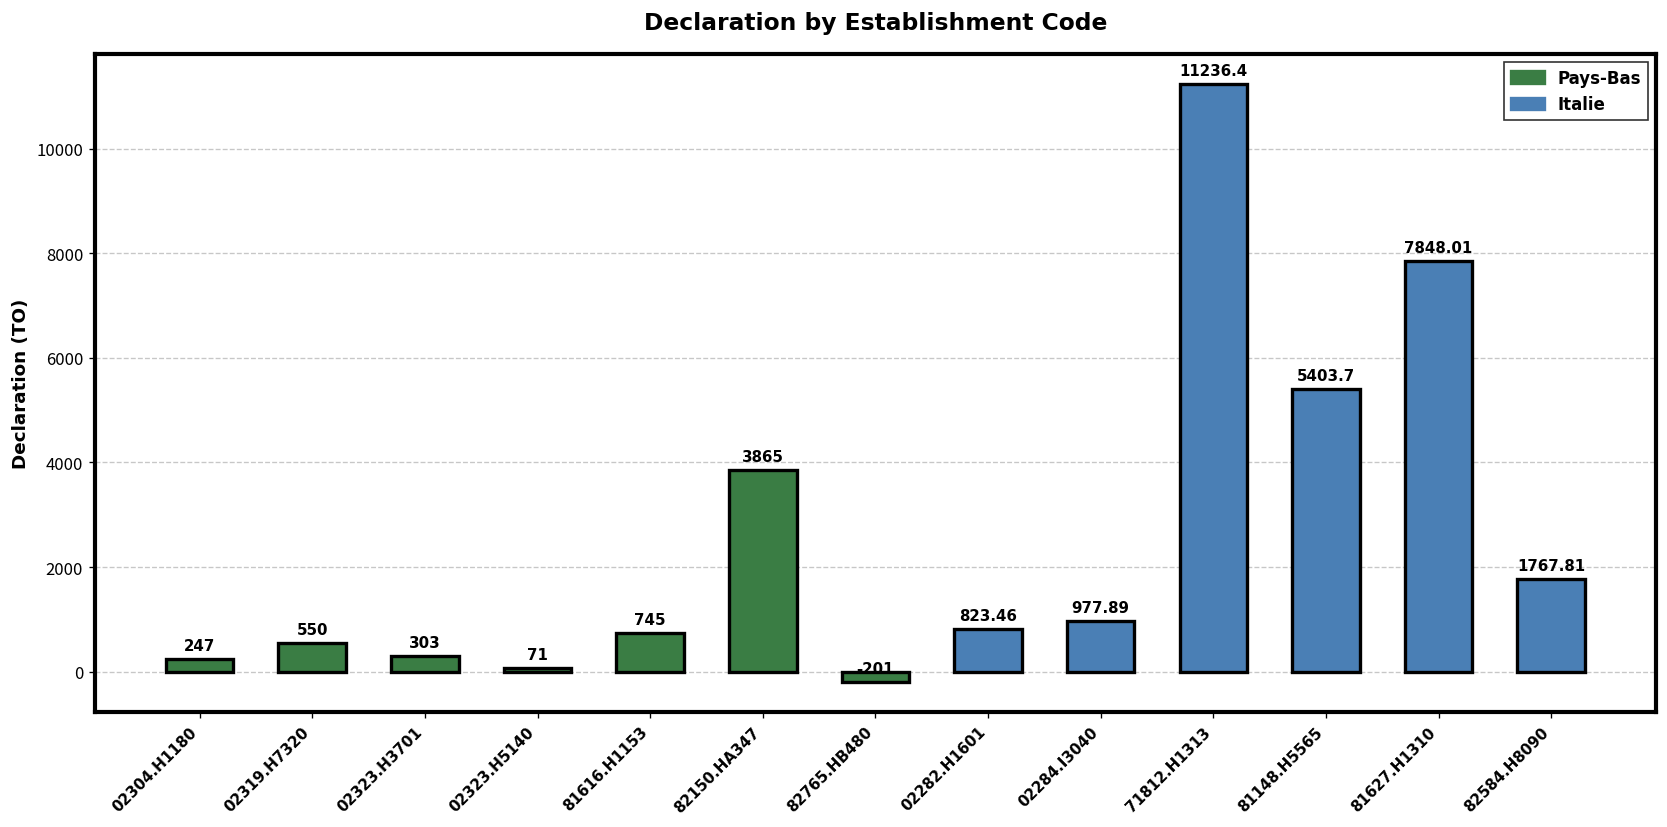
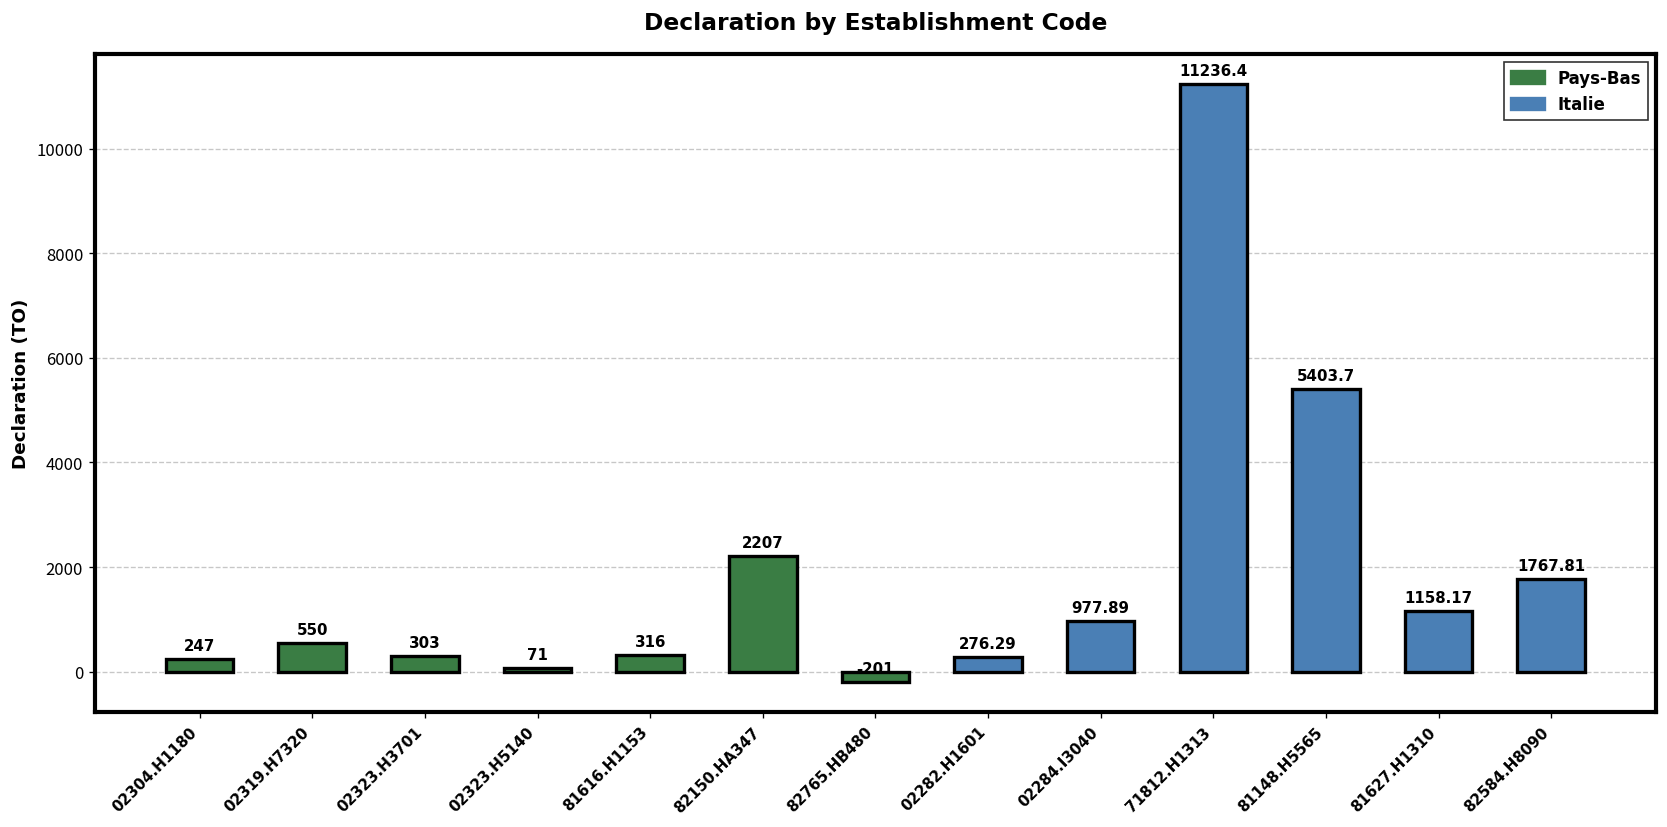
  {
    "02304.H1180": 247,
    "02319.H7320": 550,
    "02323.H3701": 303,
    "02323.H5140": 71,
-   "81616.H1153": 745,
-   "82150.HA347": 3865,
+   "81616.H1153": 316,
+   "82150.HA347": 2207,
    "82765.HB480": -201,
-   "02282.H1601": 823.46,
+   "02282.H1601": 276.29,
    "02284.I3040": 977.89,
    "71812.H1313": 11236.4,
    "81148.H5565": 5403.7,
-   "81627.H1310": 7848.01,
+   "81627.H1310": 1158.17,
    "82584.H8090": 1767.81
  }
